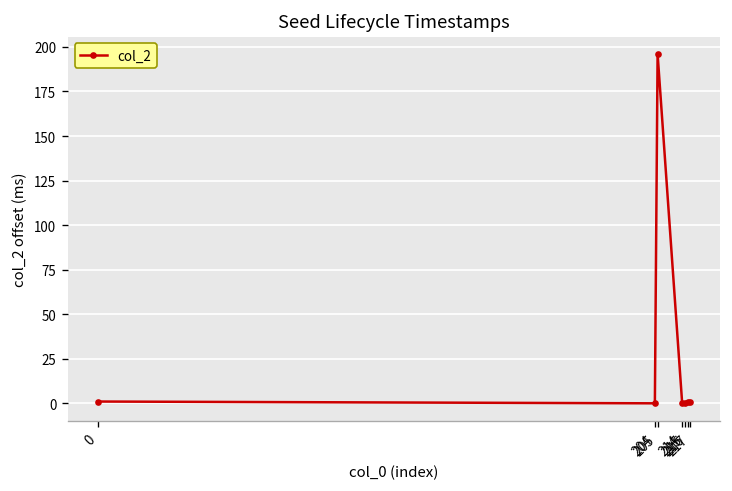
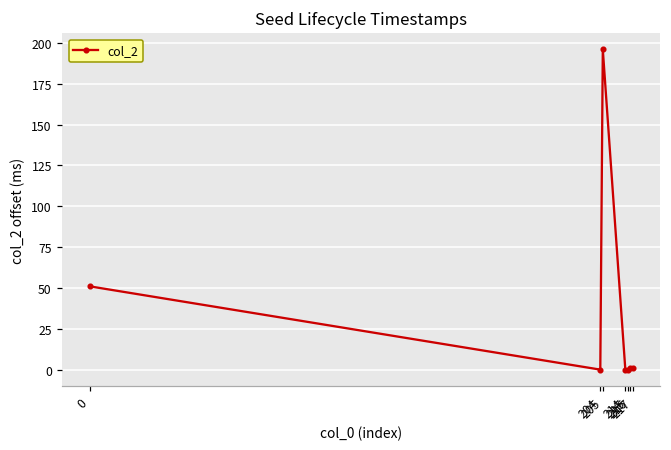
  {
-   "0": 1,
+   "0": 51,
    "204": 0,
    "205": 196,
    "214": 0,
    "215": 0,
    "216": 1,
    "217": 1
  }
